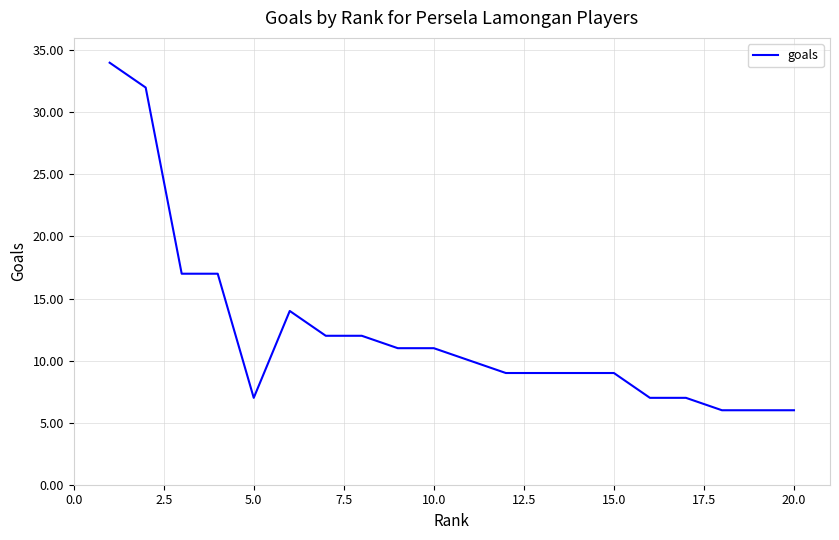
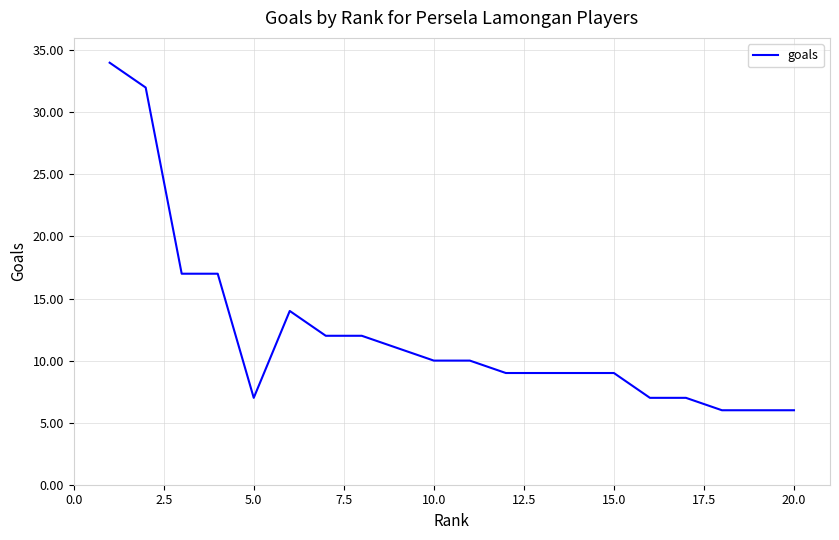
  {
    "5.0": 7,
-   "10.0": 11,
+   "10.0": 10,
    "15.0": 9,
    "20.0": 6
  }
